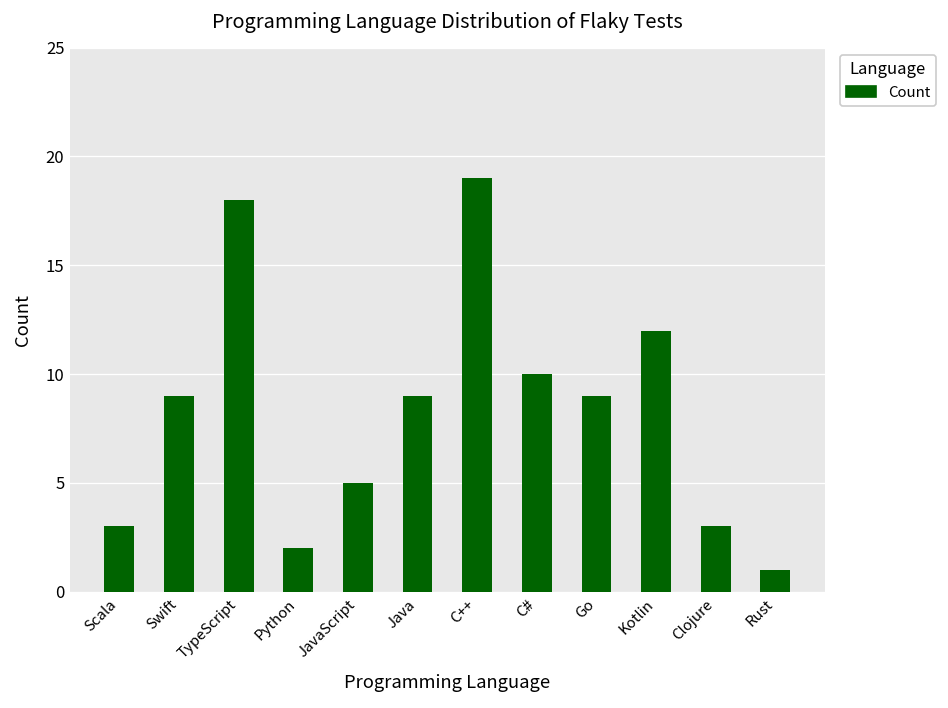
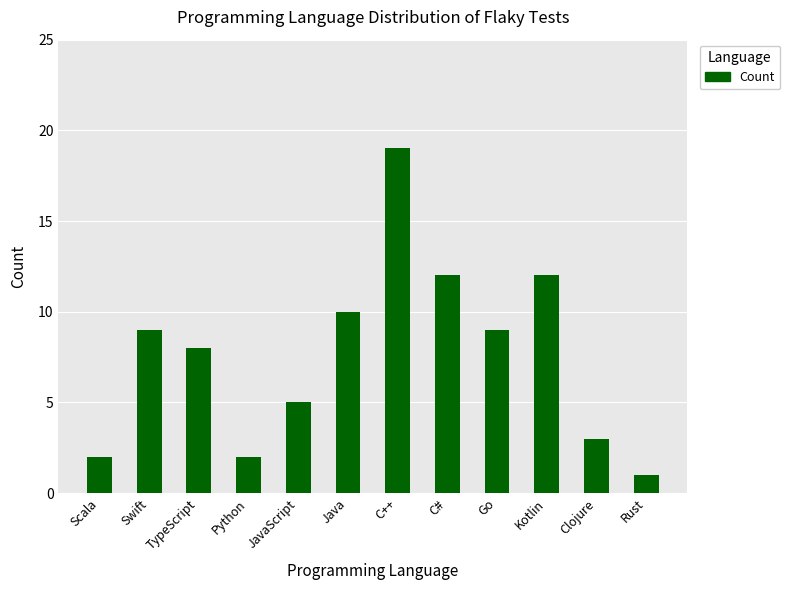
  {
-   "Scala": 3,
+   "Scala": 2,
    "Swift": 9,
-   "TypeScript": 18,
+   "TypeScript": 8,
    "Python": 2,
    "JavaScript": 5,
-   "Java": 9,
+   "Java": 10,
    "C++": 19,
-   "C#": 10,
+   "C#": 12,
    "Go": 9,
    "Kotlin": 12,
    "Clojure": 3,
    "Rust": 1
  }
